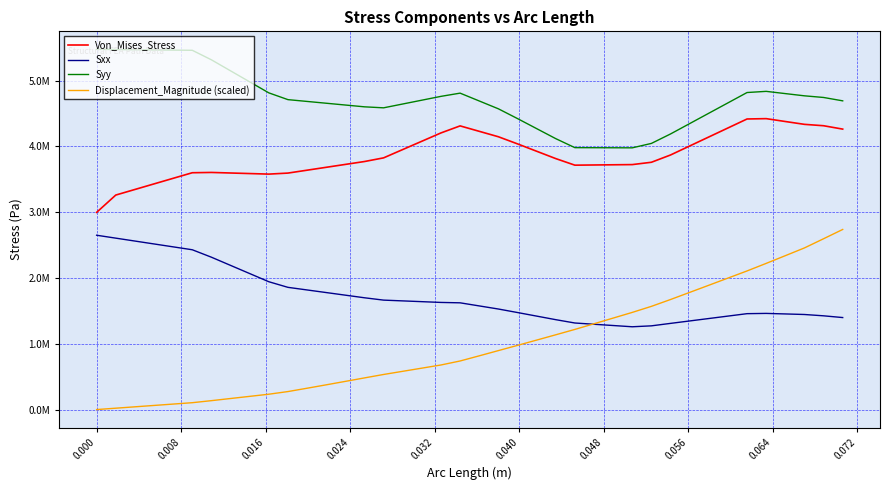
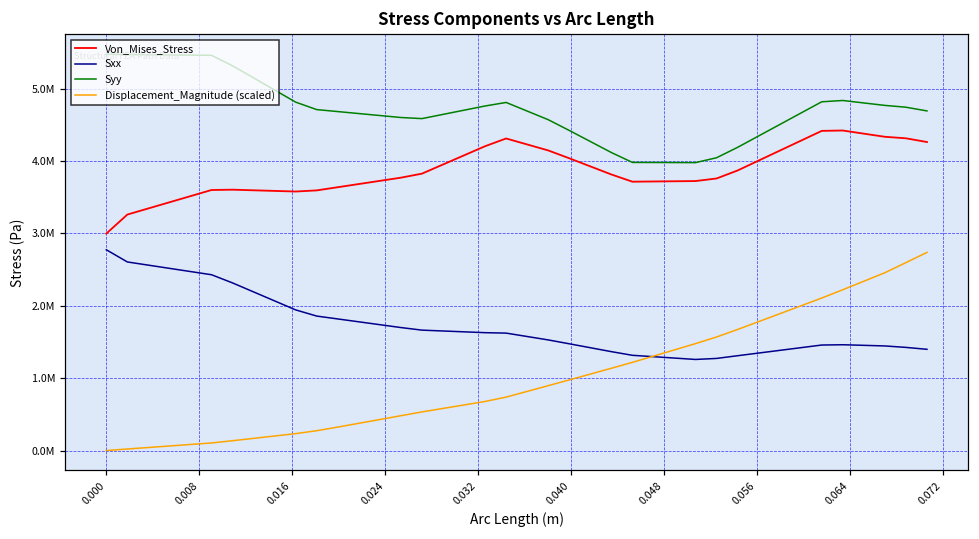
  {
    "Von_Mises_Stress": {
      "0.000": 3000000
    },
    "Sxx": {
-     "0.000": 2600000
+     "0.000": 2800000
    },
    "Displacement_Magnitude (scaled)": {
      "0.000": 0
    }
  }
